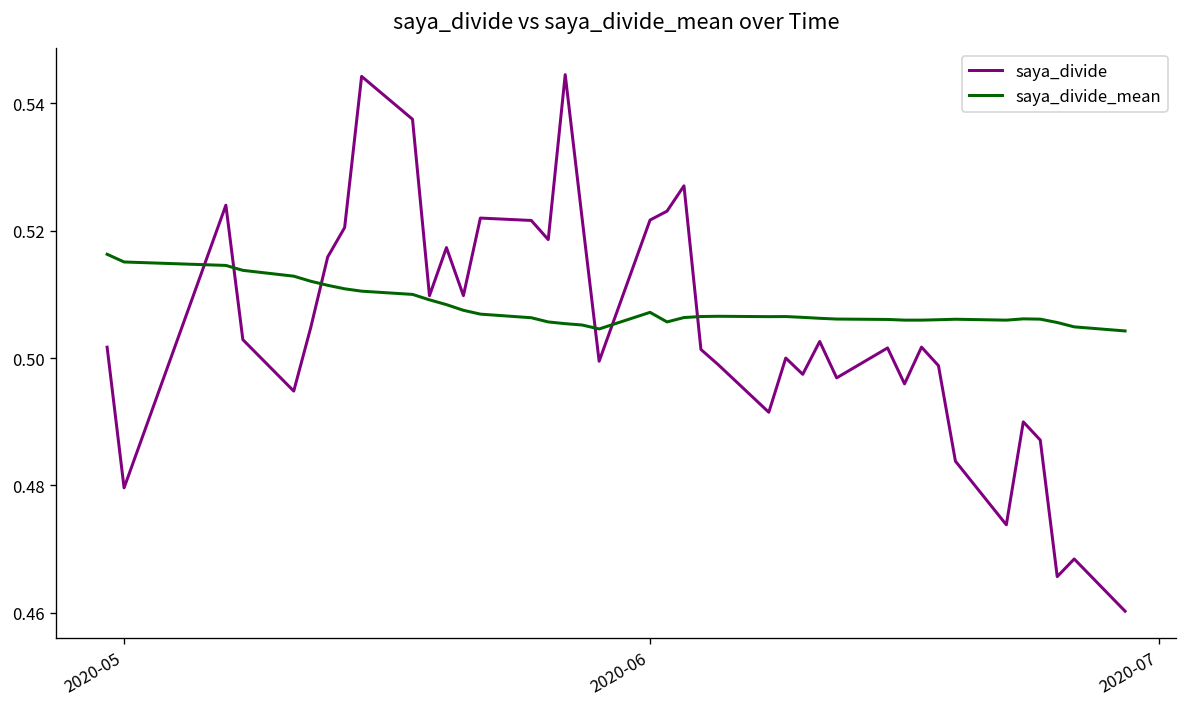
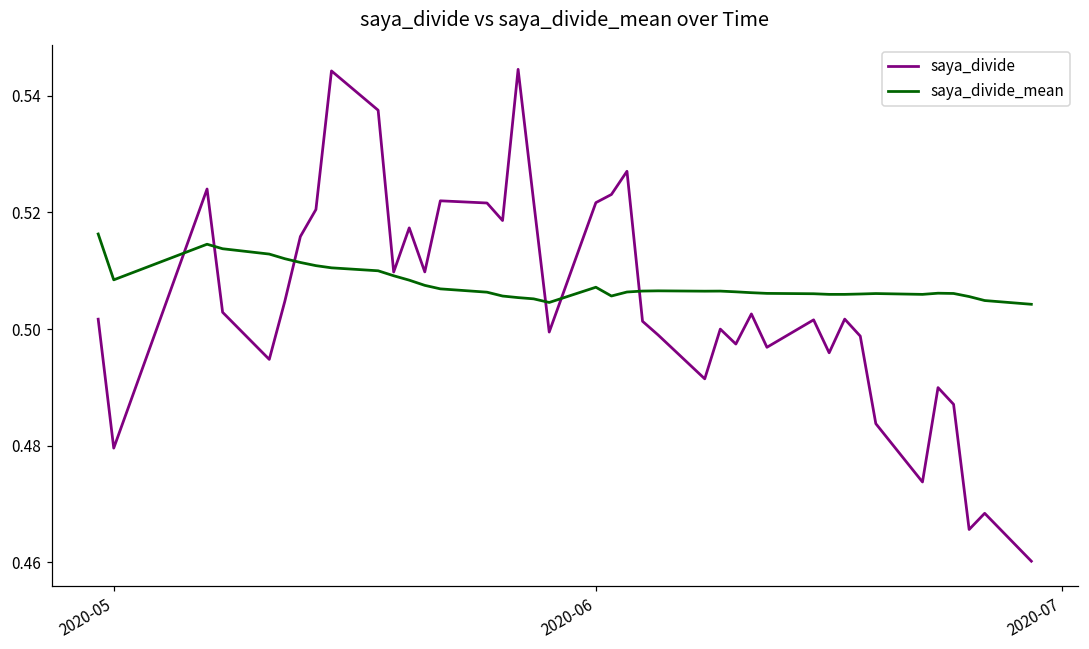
  {
    "saya_divide": {
      "2020-05": 0.480,
      "2020-06": 0.522
    },
    "saya_divide_mean": {
-     "2020-05": 0.515,
+     "2020-05": 0.508,
      "2020-06": 0.507
    }
  }
